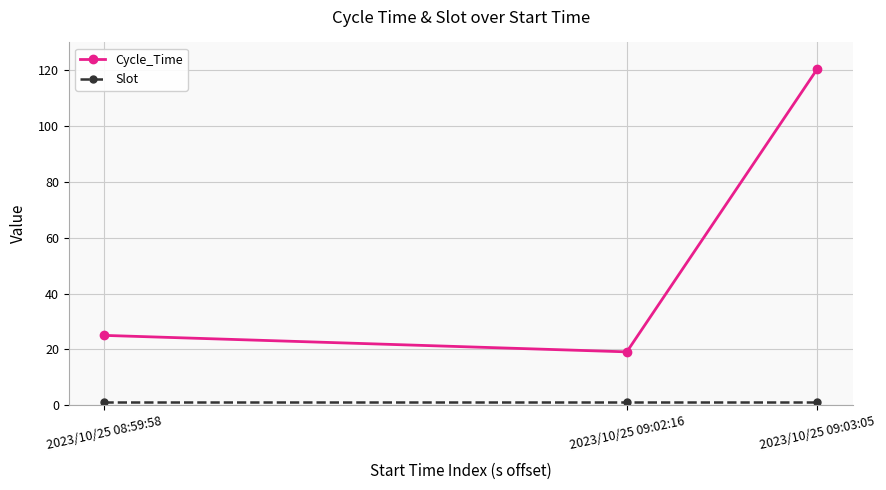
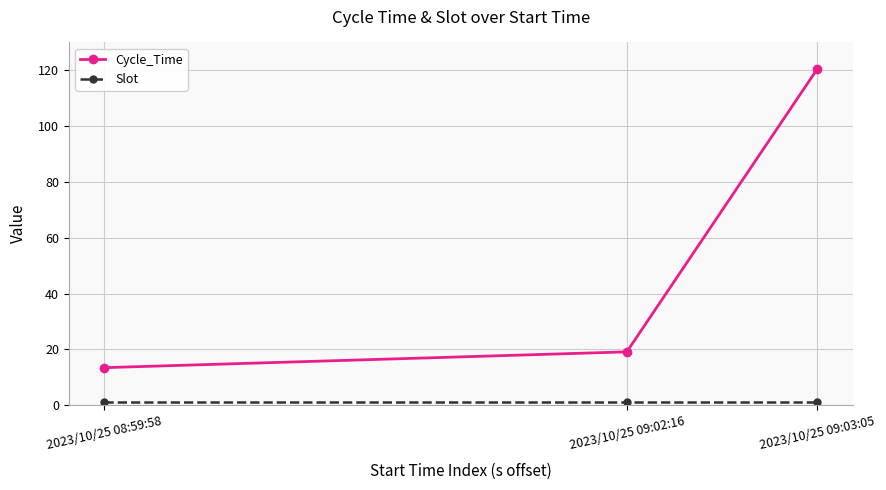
  {
    "Cycle_Time": {
-     "2023/10/25 08:59:58": 25,
+     "2023/10/25 08:59:58": 13,
      "2023/10/25 09:02:16": 19,
      "2023/10/25 09:03:05": 121
    },
    "Slot": {
      "2023/10/25 08:59:58": 1,
      "2023/10/25 09:02:16": 1,
      "2023/10/25 09:03:05": 1
    }
  }
